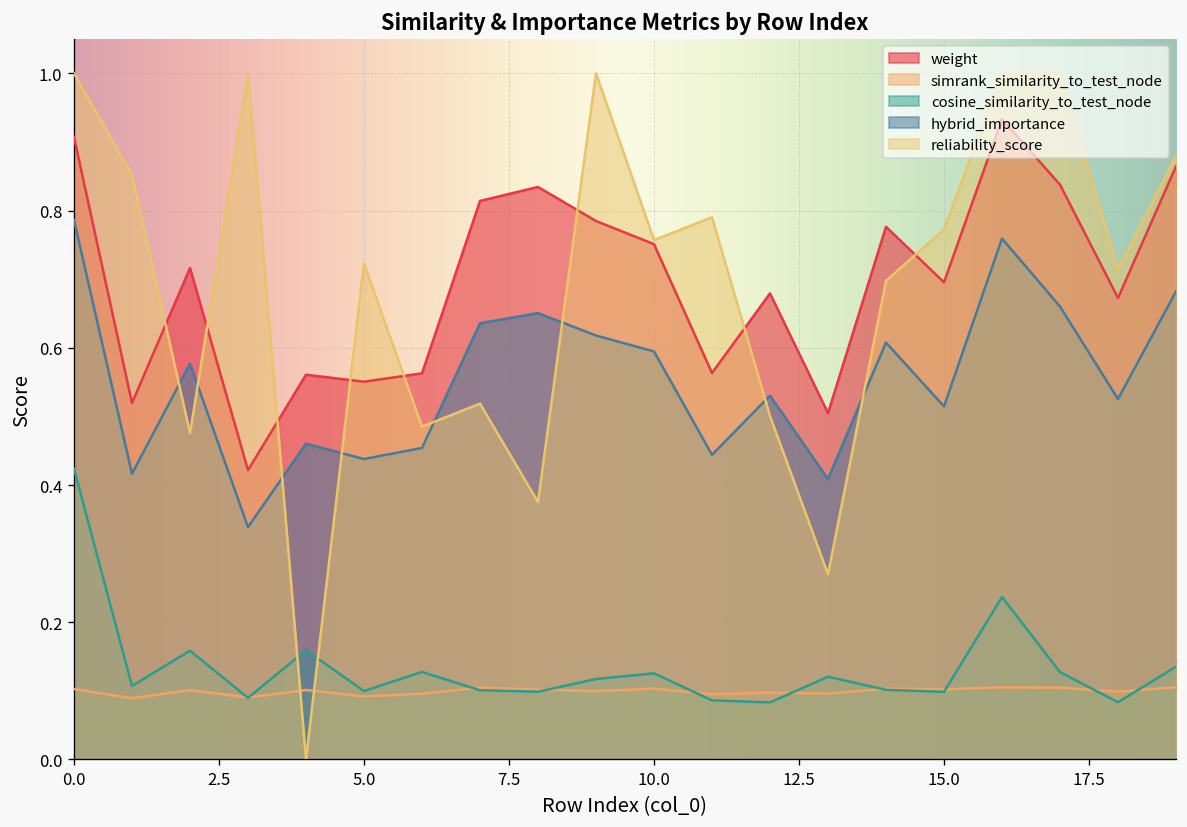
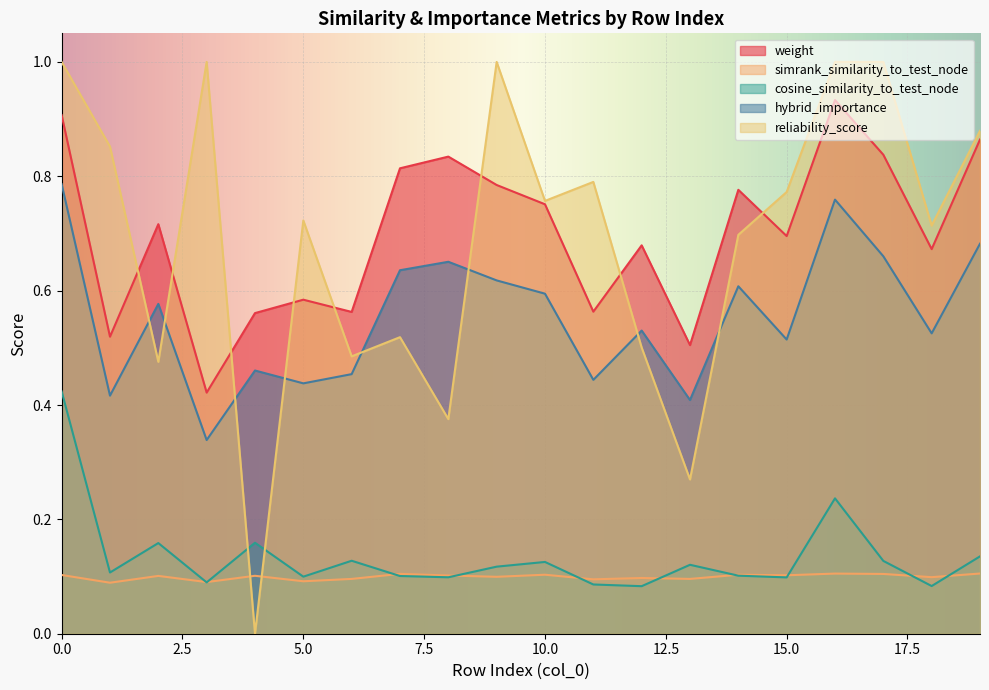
  {
    "weight": {
      "0.0": 0.91,
-     "5.0": 0.55,
+     "5.0": 0.58,
      "10.0": 0.75,
      "15.0": 0.70
    }
  }
